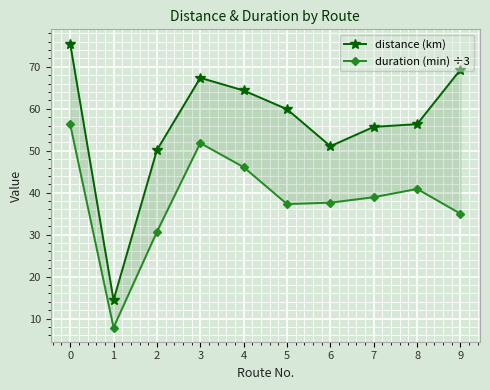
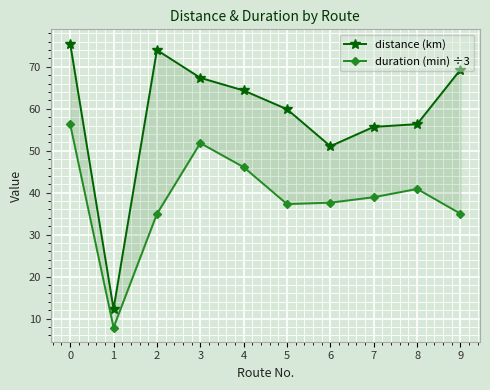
  {
    "distance (km)": {
      "0": 76,
-     "1": 14,
-     "2": 50,
+     "1": 12,
+     "2": 74,
      "3": 67,
      "4": 64,
      "5": 60,
      "6": 51,
      "7": 56,
      "8": 56
    },
    "duration (min) ÷3": {
      "0": 56,
      "1": 8,
-     "2": 31,
+     "2": 35,
      "3": 52,
      "4": 46,
      "5": 37,
      "6": 38,
      "7": 39,
      "8": 41,
      "9": 35
    }
  }
